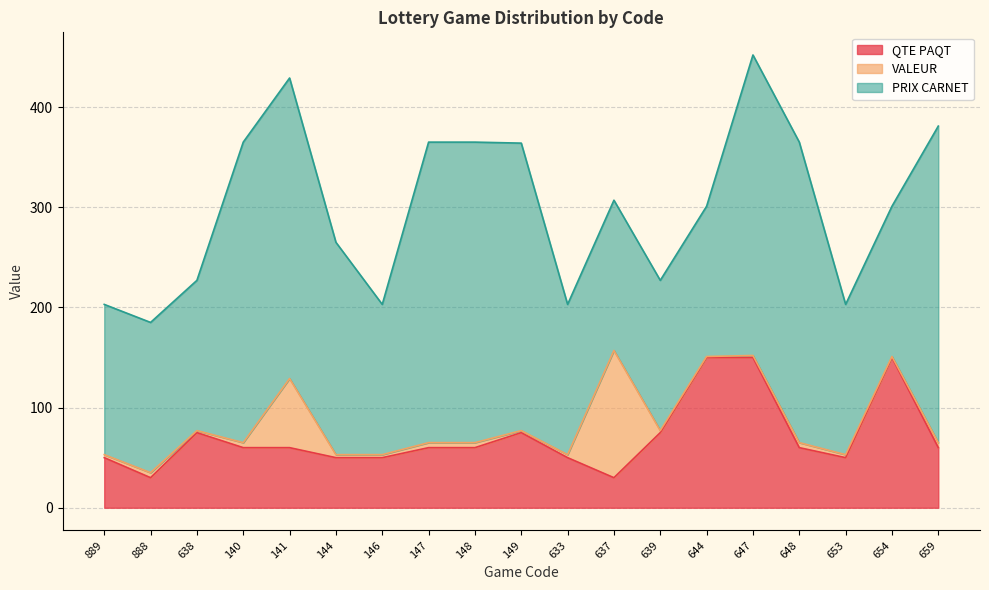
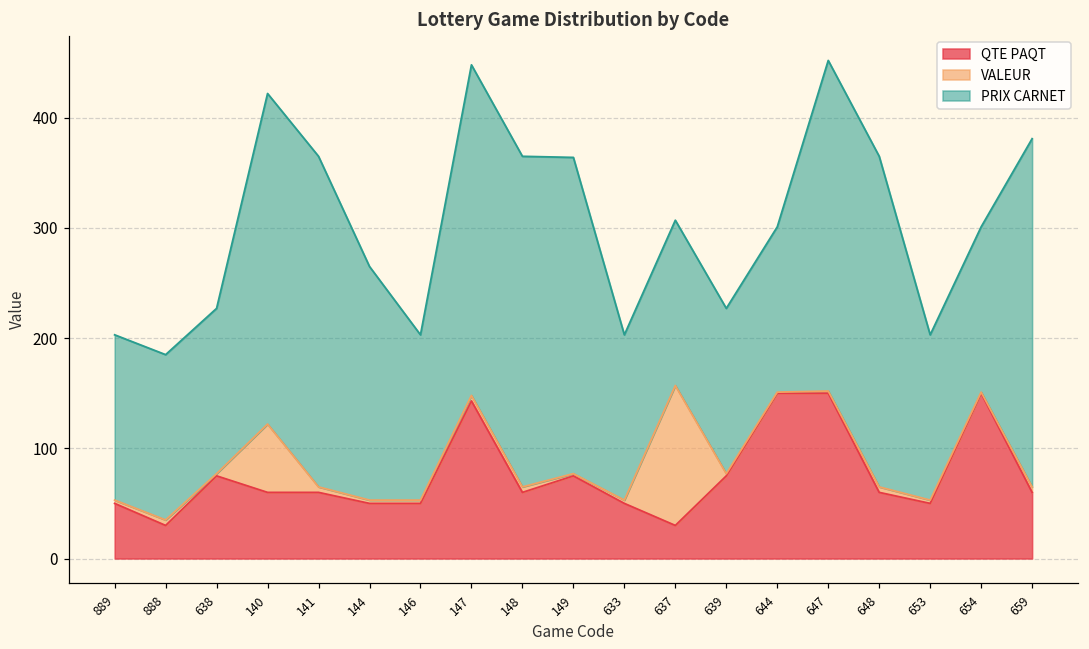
  {
    "QTE PAQT": {
      "889": 50,
      "888": 30,
      "140": 60,
      "141": 60,
      "144": 50,
      "146": 50,
-     "147": 60,
+     "147": 143,
      "148": 60,
      "633": 50,
      "637": 30,
      "648": 60,
      "653": 50,
      "659": 60
    },
    "VALEUR": {
      "889": 3,
      "888": 5,
-     "140": 5,
-     "141": 69,
+     "140": 62,
+     "141": 5,
      "144": 3,
      "146": 3,
      "147": 5,
      "148": 5,
      "633": 3,
      "637": 127,
      "648": 5,
      "653": 3,
      "659": 5
    },
    "PRIX CARNET": {
      "889": 150,
      "888": 150,
      "638": 150,
      "140": 300,
      "141": 300,
      "144": 212,
      "146": 150,
      "147": 300,
      "148": 300,
      "149": 287,
      "633": 150,
      "637": 150,
      "639": 150,
      "644": 150,
      "647": 300,
      "648": 300,
      "653": 150,
      "654": 150,
      "659": 316
    }
  }
